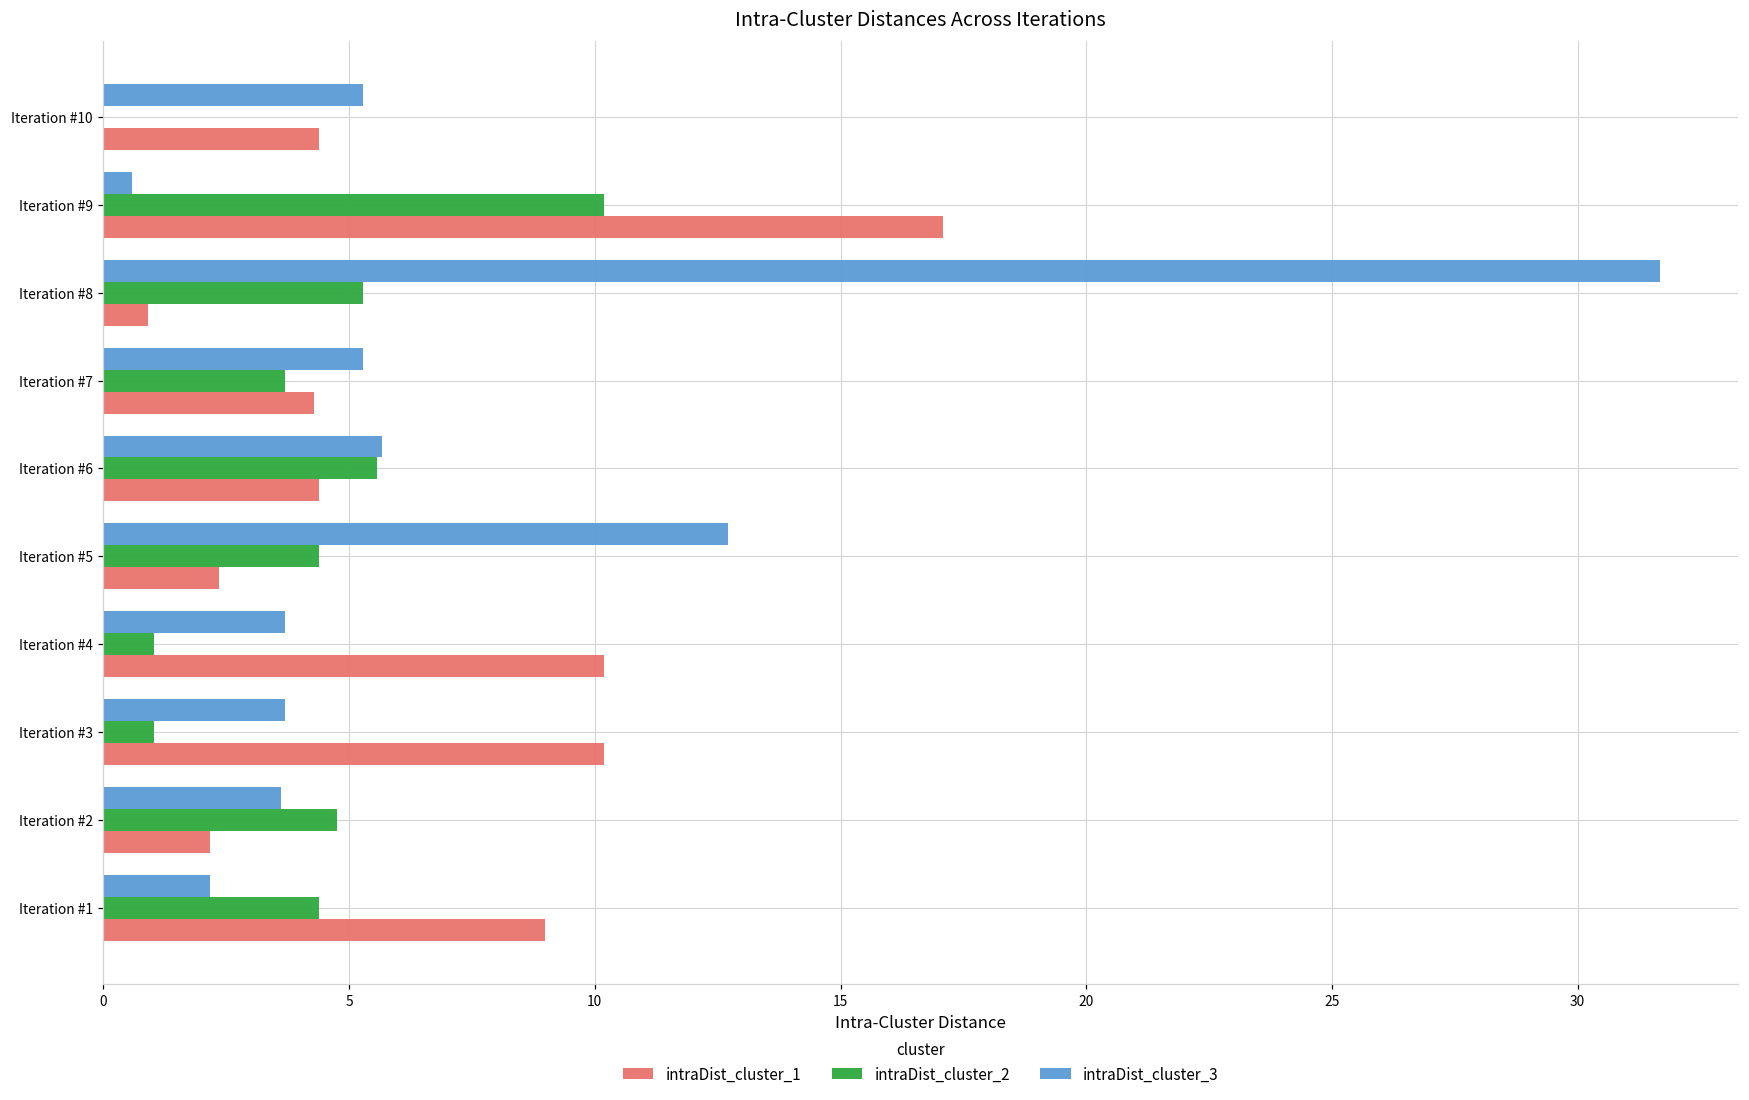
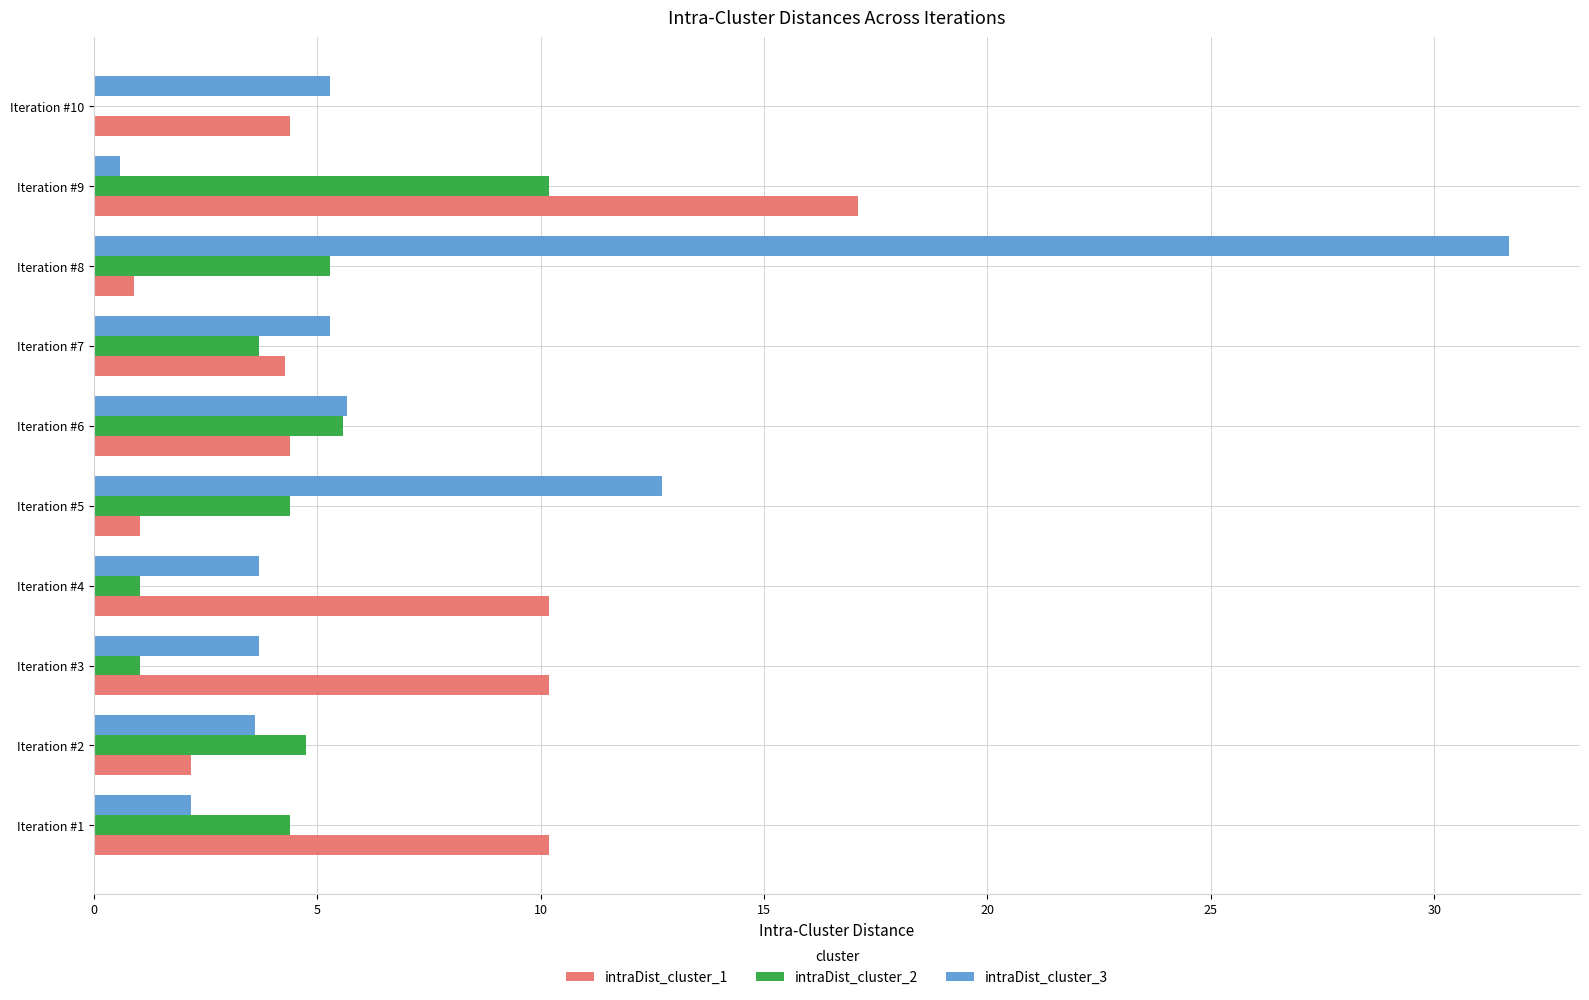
  {
    "intraDist_cluster_1": {
      "Iteration #10": 4.4,
      "Iteration #9": 17.1,
      "Iteration #8": 0.9,
      "Iteration #7": 4.3,
      "Iteration #6": 4.4,
-     "Iteration #5": 2.3,
+     "Iteration #5": 1.0,
      "Iteration #4": 10.2,
      "Iteration #3": 10.2,
      "Iteration #2": 2.2,
-     "Iteration #1": 9.0
+     "Iteration #1": 10.2
    },
    "intraDist_cluster_2": {
      "Iteration #10": 0.0,
      "Iteration #9": 10.2,
      "Iteration #8": 5.3,
      "Iteration #7": 3.7,
      "Iteration #6": 5.6,
      "Iteration #5": 4.4,
      "Iteration #4": 1.0,
      "Iteration #3": 1.0,
      "Iteration #2": 4.8,
      "Iteration #1": 4.4
    },
    "intraDist_cluster_3": {
      "Iteration #10": 5.3,
      "Iteration #9": 0.6,
      "Iteration #8": 31.7,
      "Iteration #7": 5.3,
      "Iteration #6": 5.7,
      "Iteration #5": 12.7,
      "Iteration #4": 3.7,
      "Iteration #3": 3.7,
      "Iteration #2": 3.6,
      "Iteration #1": 2.2
    }
  }
